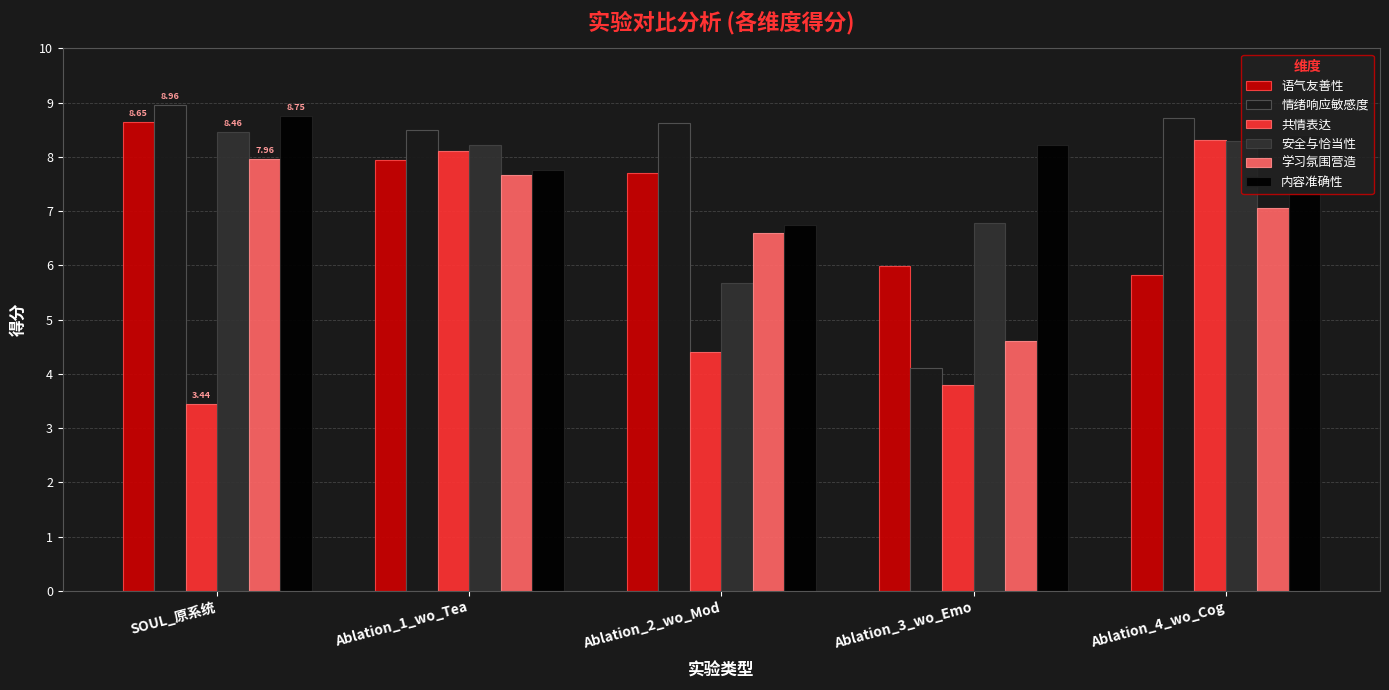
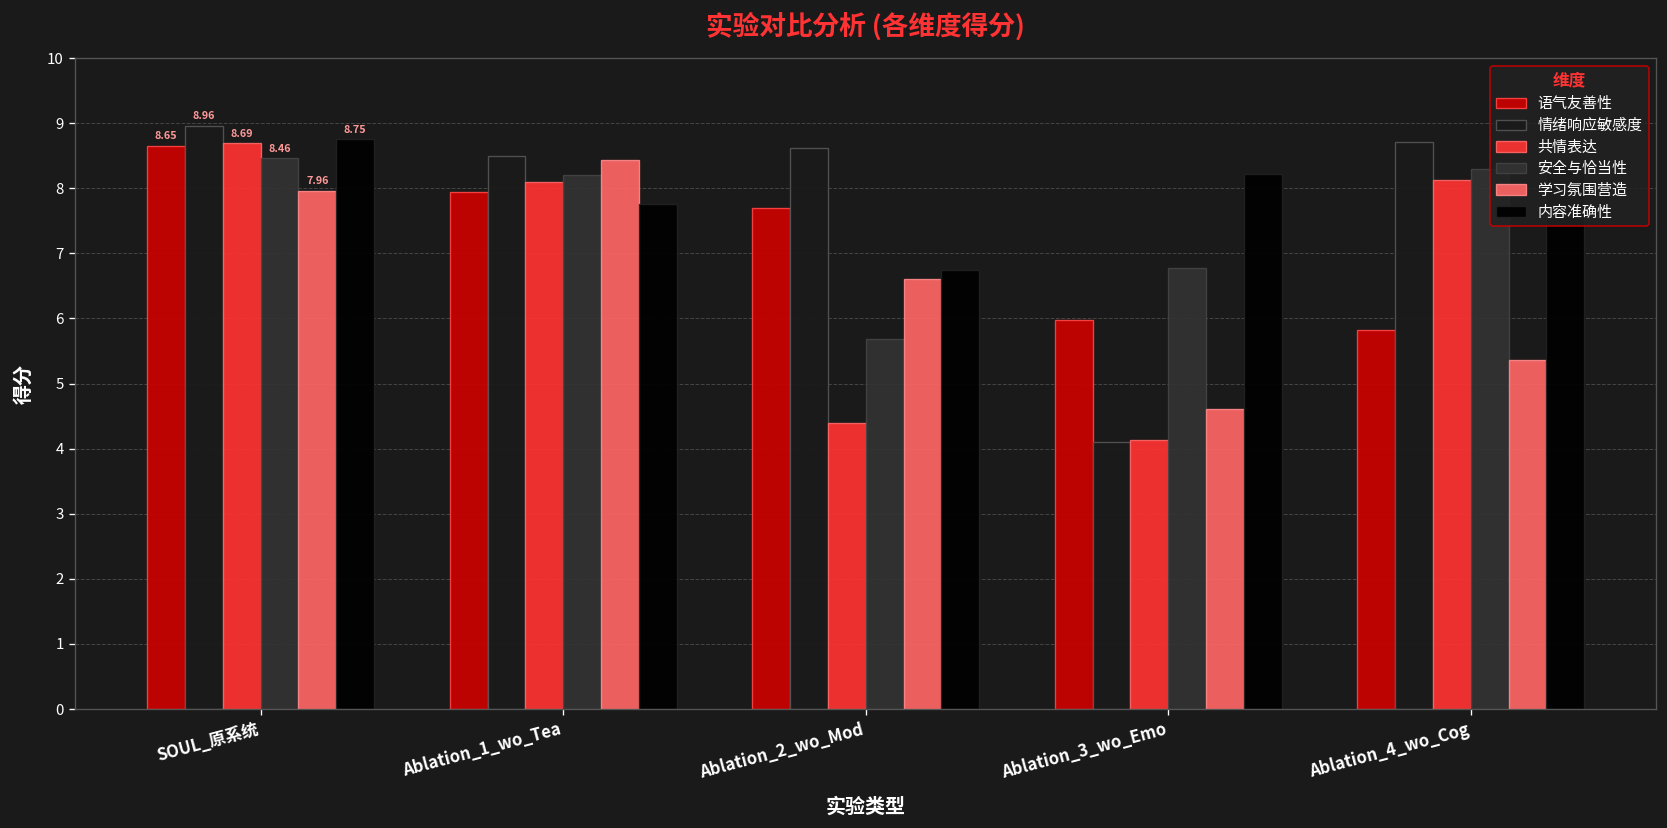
  {
    "语气友善性": {
      "SOUL_原系统": 8.65
    },
    "共情表达": {
-     "SOUL_原系统": 3.44,
-     "Ablation_3_wo_Emo": 3.8,
-     "Ablation_4_wo_Cog": 8.3
+     "SOUL_原系统": 8.69,
+     "Ablation_3_wo_Emo": 4.1,
+     "Ablation_4_wo_Cog": 8.1
    },
    "学习氛围营造": {
-     "Ablation_1_wo_Tea": 7.7,
+     "Ablation_1_wo_Tea": 8.4,
      "Ablation_2_wo_Mod": 6.6,
      "Ablation_3_wo_Emo": 4.6,
-     "Ablation_4_wo_Cog": 7.1
+     "Ablation_4_wo_Cog": 5.4
    }
  }
